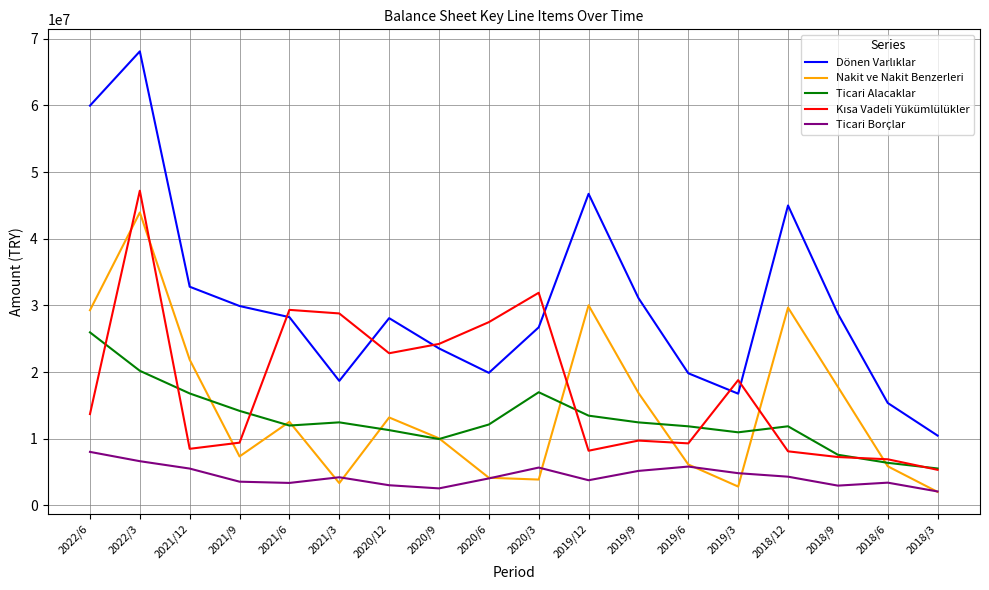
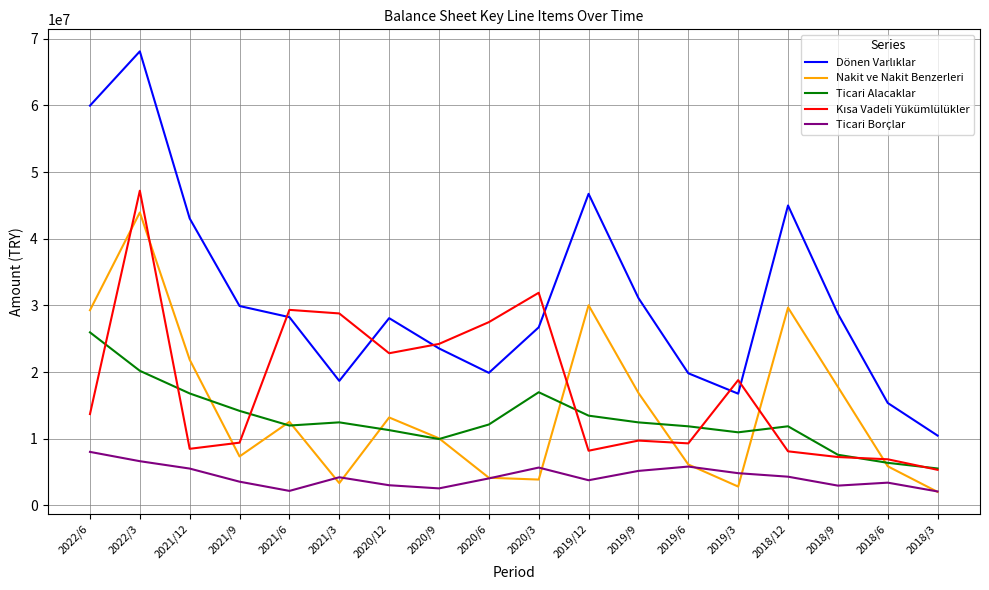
  {
    "Dönen Varlıklar": {
      "2022/6": 60000000,
      "2022/3": 68000000,
-     "2021/12": 33000000,
+     "2021/12": 43000000,
      "2021/9": 30000000,
      "2021/6": 28000000,
      "2021/3": 19000000,
      "2020/12": 28000000,
      "2020/9": 24000000,
      "2020/6": 20000000,
      "2020/3": 27000000,
      "2019/12": 47000000,
      "2019/9": 31000000,
      "2019/6": 20000000,
      "2019/3": 17000000,
      "2018/12": 45000000,
      "2018/9": 29000000,
      "2018/6": 15000000,
      "2018/3": 10000000
    },
    "Nakit ve Nakit Benzerleri": {
      "2022/6": 29000000,
      "2022/3": 44000000,
      "2021/12": 22000000,
      "2021/9": 7000000,
      "2021/6": 13000000,
      "2021/3": 3000000,
      "2020/12": 13000000,
      "2020/3": 4000000,
      "2019/12": 30000000,
      "2019/9": 17000000,
      "2019/3": 3000000,
      "2018/12": 30000000,
      "2018/9": 18000000,
      "2018/6": 6000000
    },
    "Ticari Alacaklar": {
      "2022/6": 26000000,
      "2022/3": 20000000,
      "2021/12": 17000000,
      "2021/9": 14000000,
      "2021/6": 12000000,
      "2021/3": 12000000,
      "2020/12": 11000000,
      "2020/6": 12000000,
      "2020/3": 17000000,
      "2019/12": 13000000,
      "2019/9": 12000000,
      "2019/6": 12000000,
      "2019/3": 11000000,
      "2018/12": 12000000,
      "2018/6": 6000000
    },
    "Kısa Vadeli Yükümlülükler": {
      "2022/6": 14000000,
      "2022/3": 47000000,
      "2021/12": 8000000,
      "2021/9": 9000000,
      "2021/6": 29000000,
      "2021/3": 29000000,
      "2020/12": 23000000,
      "2020/9": 24000000,
      "2020/6": 27000000,
      "2020/3": 32000000,
      "2019/12": 8000000,
      "2019/9": 10000000,
      "2019/6": 9000000,
      "2019/3": 19000000,
      "2018/12": 8000000,
      "2018/6": 7000000
    },
    "Ticari Borçlar": {
      "2022/6": 8000000,
      "2022/3": 7000000,
      "2021/12": 6000000,
      "2021/9": 4000000,
-     "2021/6": 3000000,
+     "2021/6": 2000000,
      "2021/3": 4000000,
      "2020/12": 3000000,
      "2020/9": 3000000,
      "2020/3": 6000000,
      "2019/12": 4000000,
      "2019/9": 5000000,
      "2019/3": 5000000,
      "2018/12": 4000000,
      "2018/9": 3000000,
      "2018/6": 3000000
    }
  }
